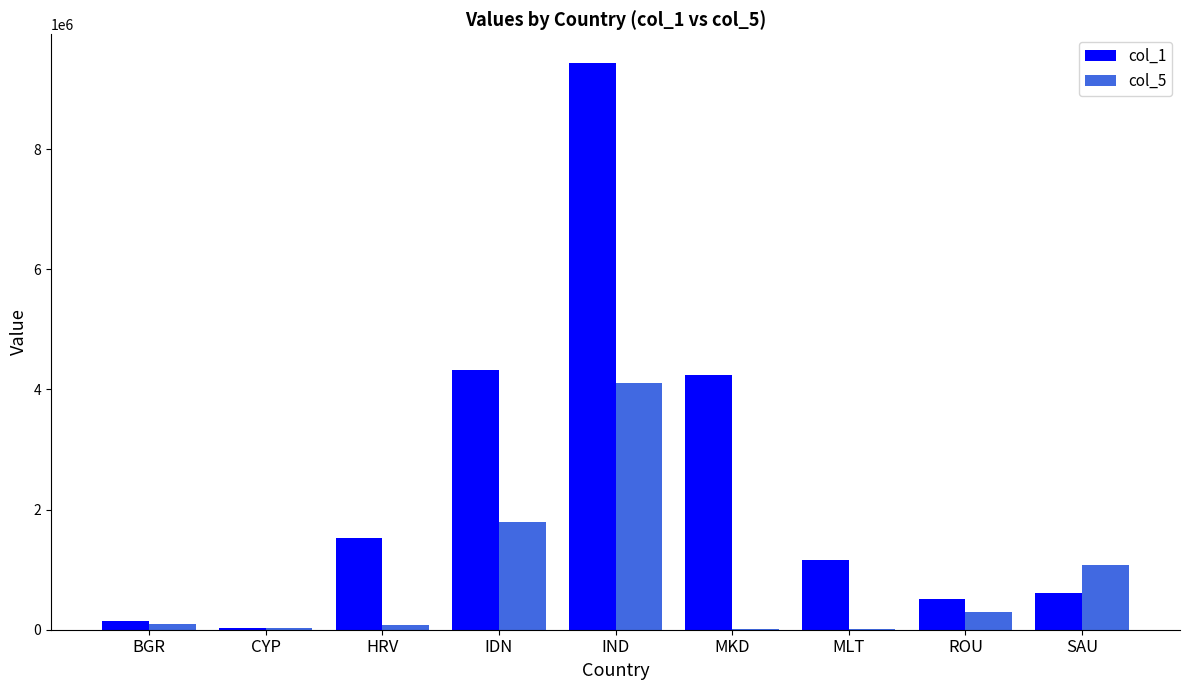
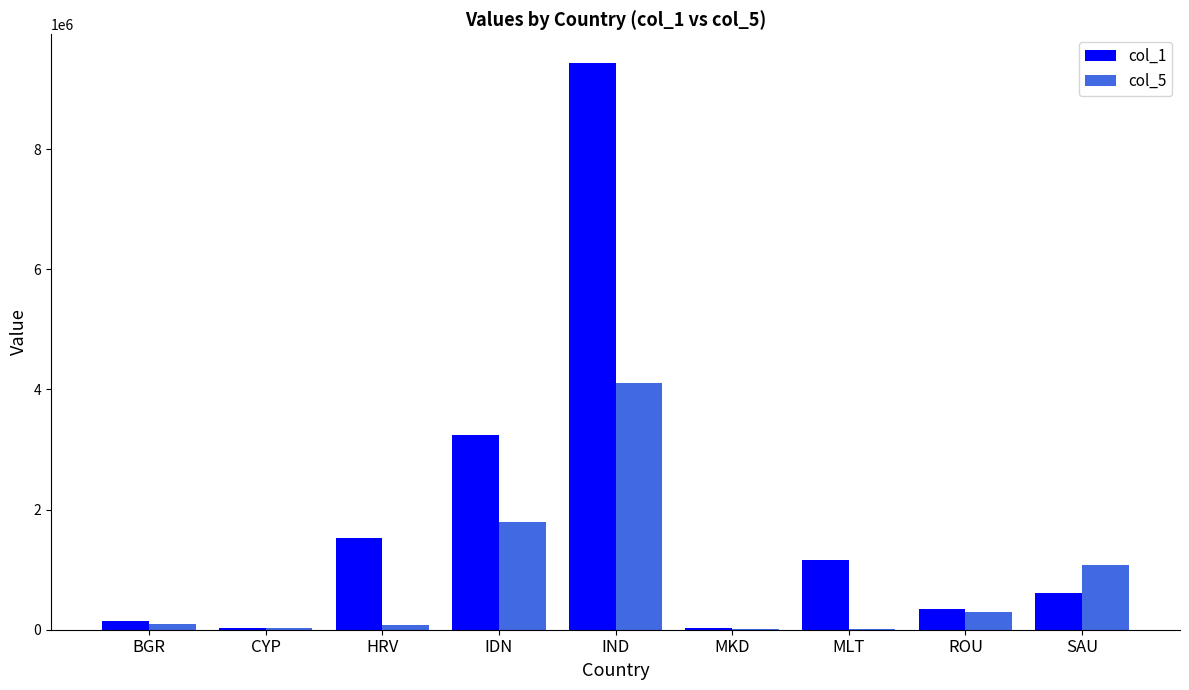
  {
    "col_1": {
      "BGR": 100000,
      "HRV": 1500000,
-     "IDN": 4300000,
+     "IDN": 3200000,
      "IND": 9400000,
-     "MKD": 4200000,
+     "MKD": 0,
      "MLT": 1200000,
-     "ROU": 500000,
+     "ROU": 300000,
      "SAU": 600000
    },
    "col_5": {
      "BGR": 100000,
      "HRV": 100000,
      "IDN": 1800000,
      "IND": 4100000,
      "ROU": 300000,
      "SAU": 1100000
    }
  }
